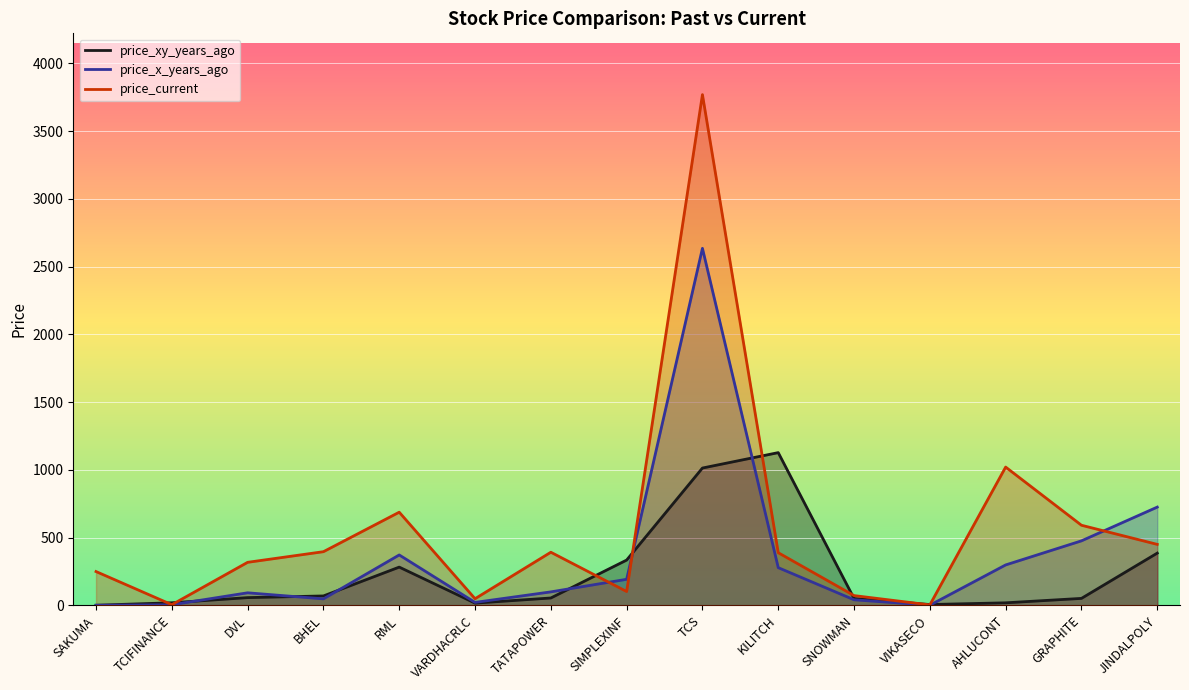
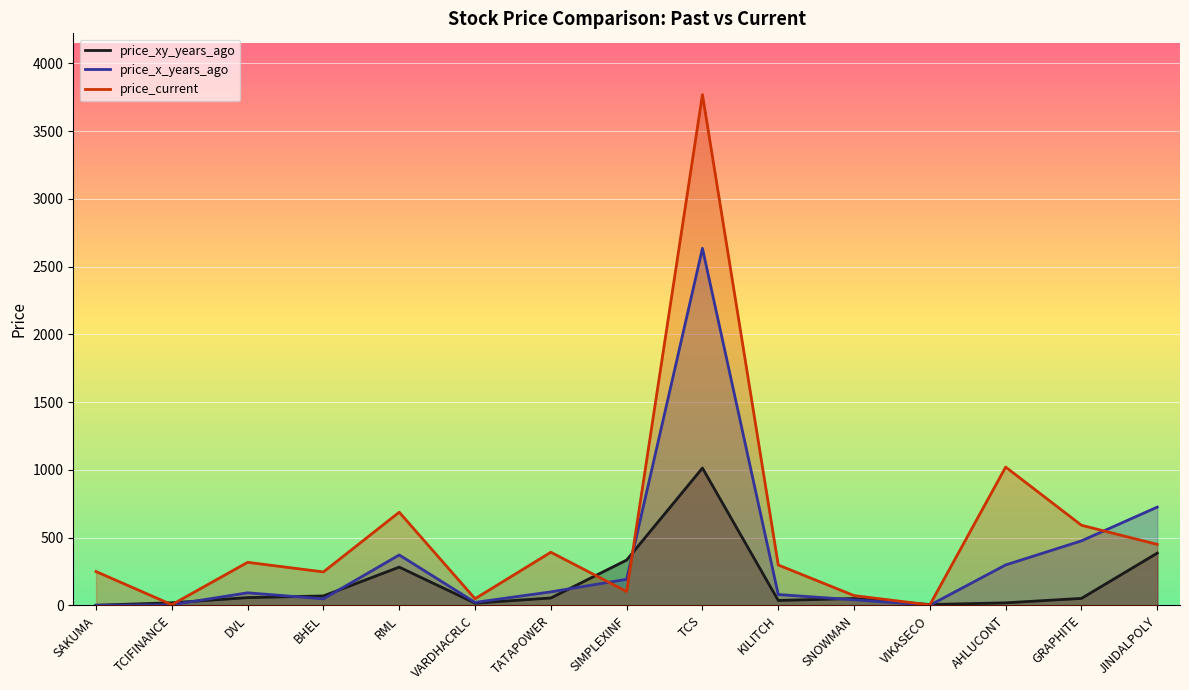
  {
    "price_xy_years_ago": {
      "DVL": 60,
      "BHEL": 70,
      "RML": 280,
      "TATAPOWER": 50,
      "SIMPLEXINF": 330,
      "TCS": 1010,
-     "KILITCH": 1130,
+     "KILITCH": 40,
      "AHLUCONT": 20,
      "GRAPHITE": 50,
      "JINDALPOLY": 390
    },
    "price_x_years_ago": {
      "DVL": 90,
      "BHEL": 50,
      "RML": 370,
      "TATAPOWER": 100,
      "SIMPLEXINF": 190,
      "TCS": 2640,
-     "KILITCH": 280,
+     "KILITCH": 80,
      "AHLUCONT": 300,
      "GRAPHITE": 480,
      "JINDALPOLY": 730
    },
    "price_current": {
      "SAKUMA": 250,
      "DVL": 320,
-     "BHEL": 400,
+     "BHEL": 250,
      "RML": 690,
      "VARDHACRLC": 50,
      "TATAPOWER": 390,
      "SIMPLEXINF": 100,
      "TCS": 3770,
-     "KILITCH": 390,
+     "KILITCH": 300,
      "SNOWMAN": 70,
      "AHLUCONT": 1020,
      "GRAPHITE": 590,
      "JINDALPOLY": 450
    }
  }
